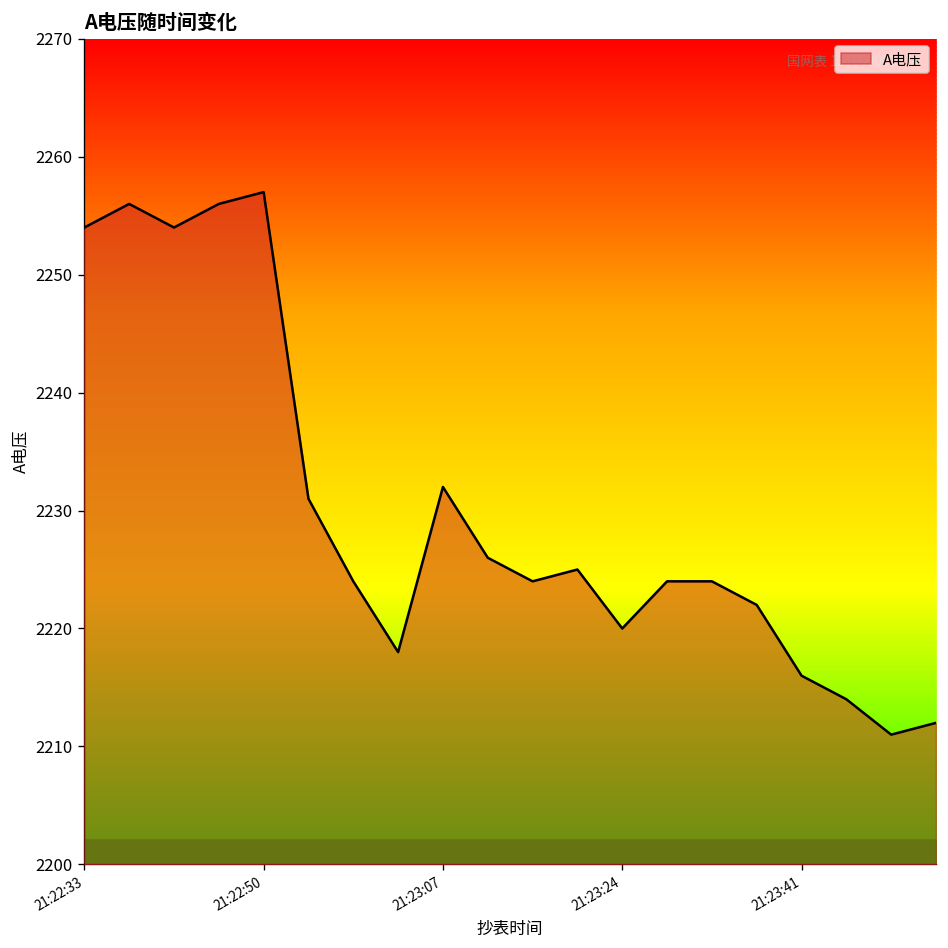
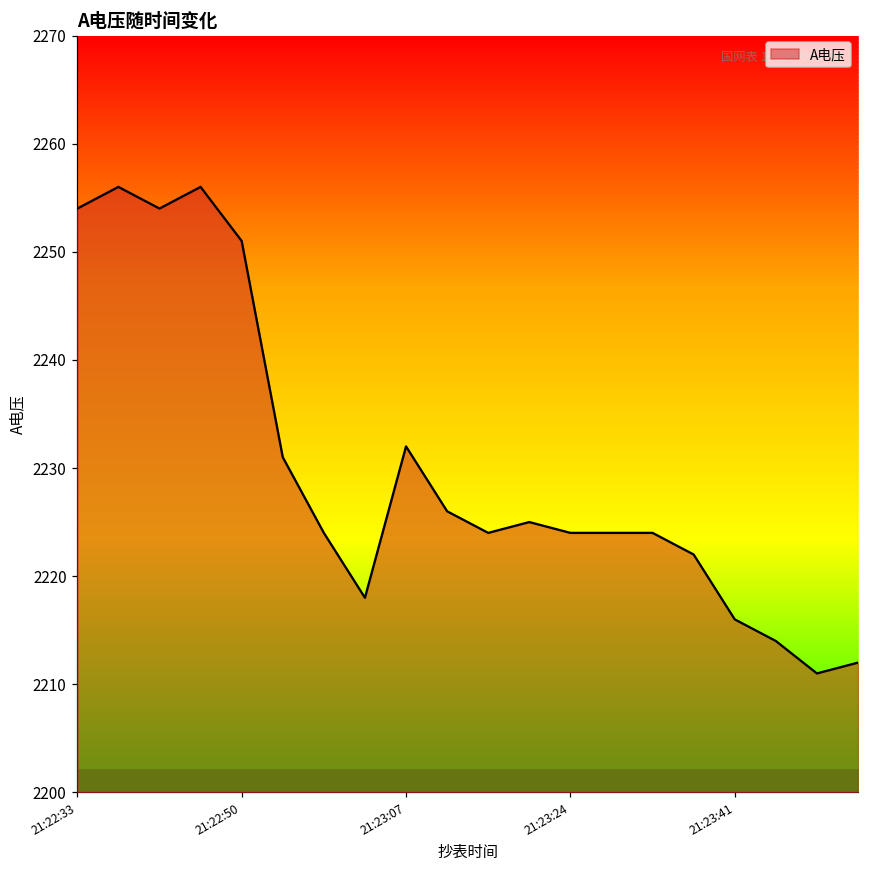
  {
    "A电压": {
-     "21:22:50": 2257,
+     "21:22:50": 2251,
      "21:23:07": 2232,
-     "21:23:24": 2220,
+     "21:23:24": 2224,
      "21:23:41": 2216
    }
  }
